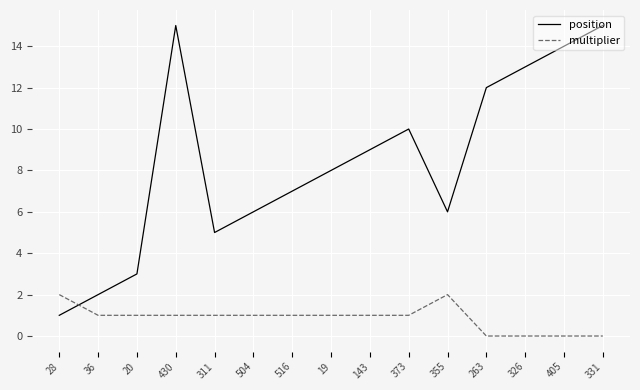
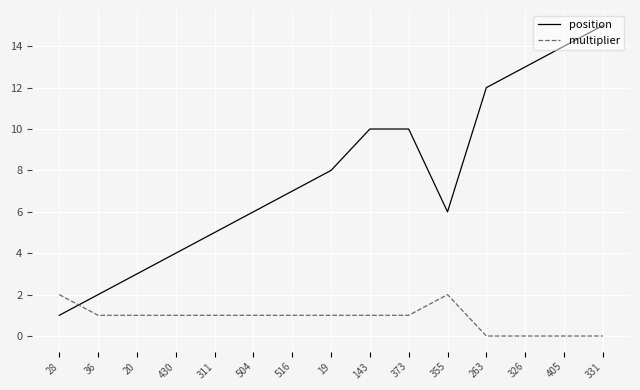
  {
    "position": {
      "28": 1,
      "36": 2,
      "20": 3,
-     "430": 15,
+     "430": 4,
      "311": 5,
      "504": 6,
      "516": 7,
      "19": 8,
-     "143": 9,
+     "143": 10,
      "373": 10,
      "355": 6,
      "263": 12,
      "326": 13
    },
    "multiplier": {
      "28": 2,
      "36": 1,
      "20": 1,
      "430": 1,
      "311": 1,
      "504": 1,
      "516": 1,
      "19": 1,
      "143": 1,
      "373": 1,
      "355": 2,
      "263": 0,
      "326": 0,
      "405": 0,
      "331": 0
    }
  }
